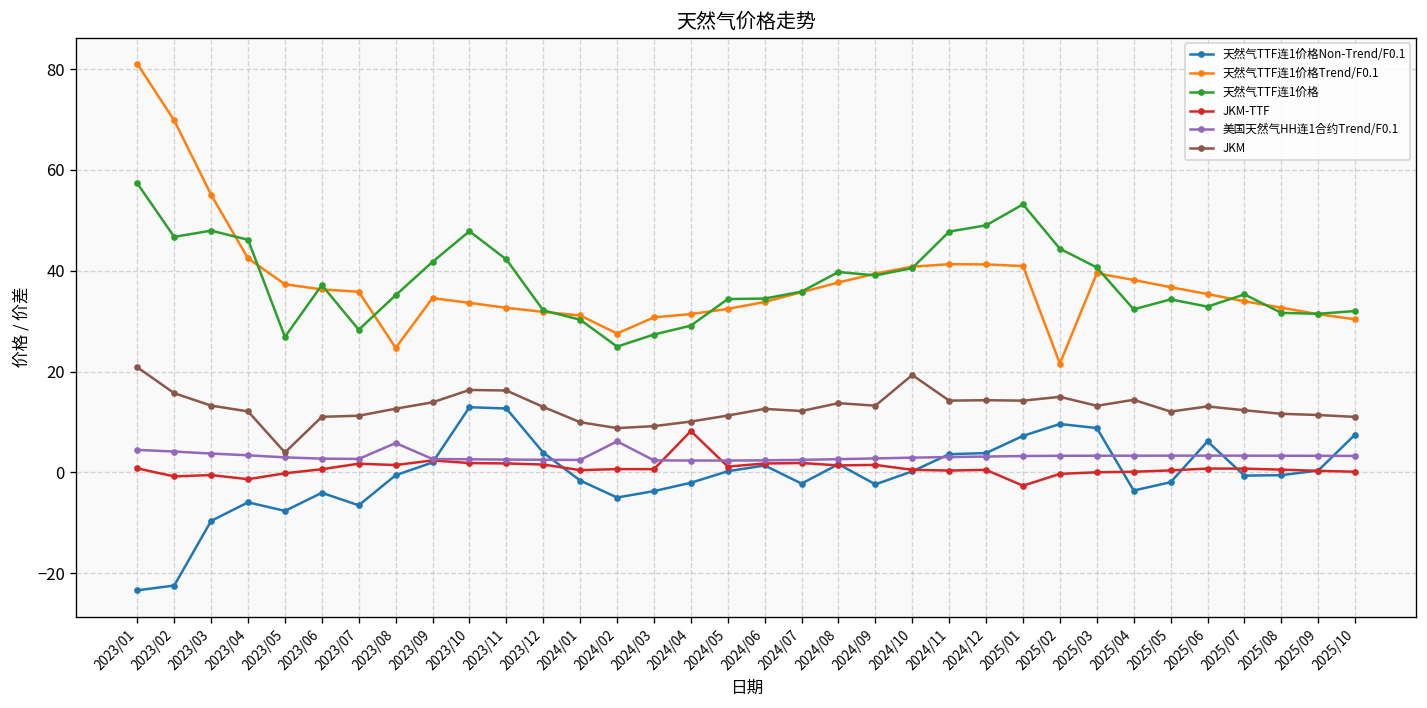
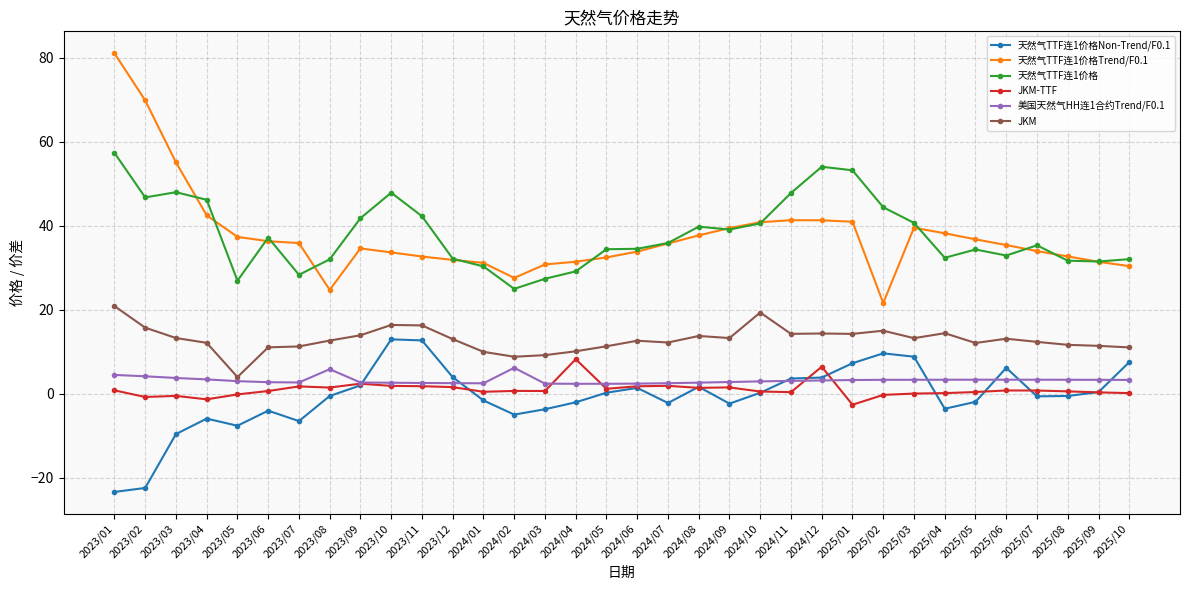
  {
    "天然气TTF连1价格Non-Trend/F0.1": {
      "2023/01": -23,
      "2023/02": -22,
      "2023/03": -10,
      "2023/04": -6,
      "2023/05": -8,
      "2023/06": -4,
      "2023/07": -7,
      "2023/08": -1,
      "2023/10": 13,
      "2023/11": 13,
      "2023/12": 4,
      "2024/01": -2,
      "2024/02": -5,
      "2024/03": -4,
      "2024/04": -2,
      "2024/05": 0,
      "2024/07": -2,
      "2024/09": -2,
      "2024/12": 4,
      "2025/01": 7,
      "2025/02": 10,
      "2025/03": 9,
      "2025/04": -4,
      "2025/05": -2,
      "2025/06": 6,
      "2025/07": -1,
      "2025/08": -1,
      "2025/10": 7
    },
    "天然气TTF连1价格Trend/F0.1": {
      "2023/01": 81,
      "2023/02": 70,
      "2023/03": 55,
      "2023/04": 42,
      "2023/05": 37,
      "2023/06": 36,
      "2023/07": 36,
      "2023/08": 25,
      "2023/09": 35,
      "2023/10": 34,
      "2023/11": 33,
      "2024/01": 31,
      "2024/02": 28,
      "2024/03": 31,
      "2024/04": 31,
      "2024/05": 32,
      "2024/06": 34,
      "2024/08": 38,
      "2024/11": 41,
      "2024/12": 41,
      "2025/01": 41,
      "2025/02": 22,
      "2025/03": 39,
      "2025/04": 38,
      "2025/05": 37,
      "2025/06": 35,
      "2025/07": 34,
      "2025/08": 33,
      "2025/10": 30
    },
    "天然气TTF连1价格": {
      "2023/01": 57,
      "2023/02": 47,
      "2023/03": 48,
      "2023/04": 46,
      "2023/05": 27,
      "2023/06": 37,
      "2023/07": 28,
-     "2023/08": 35,
+     "2023/08": 32,
      "2023/09": 42,
      "2023/10": 48,
      "2023/11": 42,
      "2024/01": 30,
      "2024/02": 25,
      "2024/03": 27,
      "2024/04": 29,
      "2024/05": 34,
      "2024/06": 34,
      "2024/08": 40,
      "2024/11": 48,
-     "2024/12": 49,
+     "2024/12": 54,
      "2025/01": 53,
      "2025/02": 44,
      "2025/03": 41,
      "2025/04": 32,
      "2025/05": 34,
      "2025/06": 33,
      "2025/07": 35,
      "2025/08": 32,
      "2025/10": 32
    },
    "JKM-TTF": {
      "2023/01": 1,
      "2023/02": -1,
      "2023/03": -1,
      "2023/04": -1,
      "2023/05": 0,
      "2023/06": 1,
      "2023/07": 2,
      "2023/08": 1,
      "2023/10": 2,
      "2023/11": 2,
      "2023/12": 2,
      "2024/01": 0,
      "2024/02": 1,
      "2024/03": 1,
      "2024/04": 8,
      "2024/05": 1,
      "2024/07": 2,
      "2024/09": 1,
      "2024/11": 0,
-     "2024/12": 0,
+     "2024/12": 6,
      "2025/01": -3,
      "2025/02": 0,
      "2025/03": 0,
      "2025/04": 0,
      "2025/05": 0,
      "2025/06": 1,
      "2025/07": 1,
      "2025/08": 1,
      "2025/10": 0
    },
    "美国天然气HH连1合约Trend/F0.1": {
      "2023/01": 4,
      "2023/02": 4,
      "2023/03": 4,
      "2023/04": 3,
      "2023/05": 3,
      "2023/06": 3,
      "2023/07": 3,
      "2023/08": 6,
      "2023/10": 3,
      "2023/11": 3,
      "2023/12": 2,
      "2024/01": 2,
      "2024/02": 6,
      "2024/03": 2,
      "2024/04": 2,
      "2024/05": 2,
      "2024/06": 2,
      "2024/07": 2,
      "2024/08": 3,
      "2024/09": 3,
      "2024/10": 3,
      "2024/12": 3,
      "2025/01": 3,
      "2025/02": 3,
      "2025/03": 3,
      "2025/04": 3,
      "2025/05": 3,
      "2025/06": 3,
      "2025/07": 3,
      "2025/08": 3,
      "2025/09": 3,
      "2025/10": 3
    },
    "JKM": {
      "2023/01": 21,
      "2023/02": 16,
      "2023/03": 13,
      "2023/04": 12,
      "2023/05": 4,
      "2023/06": 11,
      "2023/07": 11,
      "2023/08": 13,
      "2023/09": 14,
      "2023/10": 16,
      "2023/11": 16,
      "2023/12": 13,
      "2024/01": 10,
      "2024/02": 9,
      "2024/03": 9,
      "2024/04": 10,
      "2024/05": 11,
      "2024/06": 13,
      "2024/07": 12,
      "2024/08": 14,
      "2024/09": 13,
      "2024/10": 19,
      "2024/11": 14,
      "2024/12": 14,
      "2025/01": 14,
      "2025/02": 15,
      "2025/03": 13,
      "2025/04": 14,
      "2025/05": 12,
      "2025/06": 13,
      "2025/07": 12,
      "2025/08": 12,
      "2025/09": 11,
      "2025/10": 11
    }
  }
